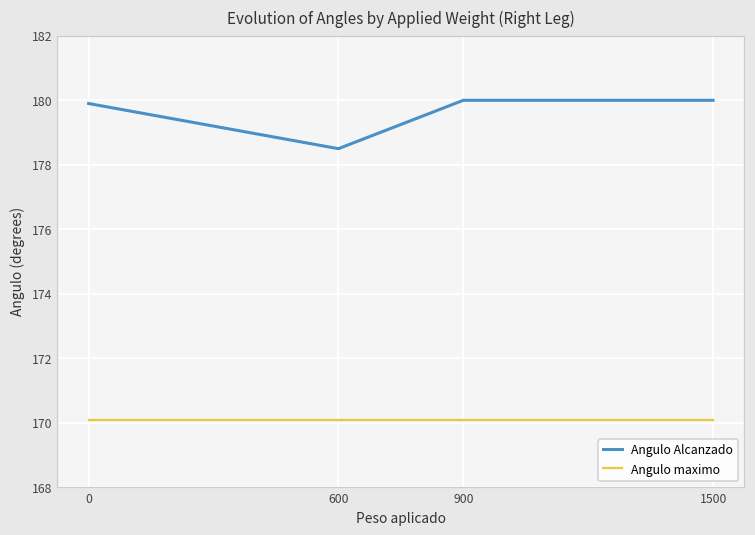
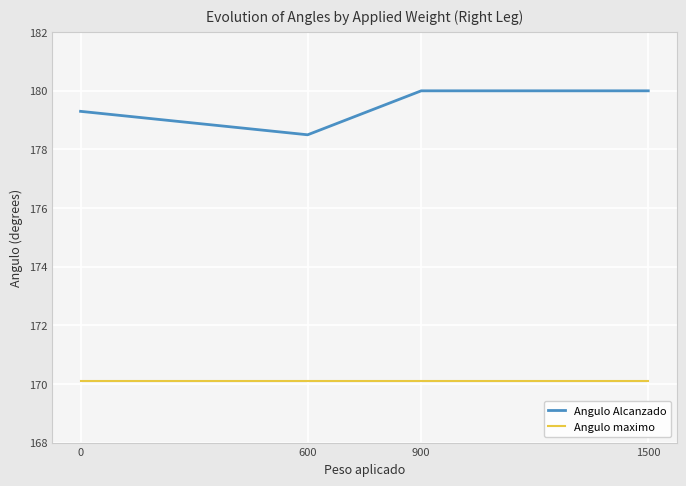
  {
    "Angulo Alcanzado": {
-     "0": 179.9,
+     "0": 179.3,
      "600": 178.5,
      "900": 180.0,
      "1500": 180.0
    },
    "Angulo maximo": {
      "0": 170.1,
      "600": 170.1,
      "900": 170.1,
      "1500": 170.1
    }
  }
